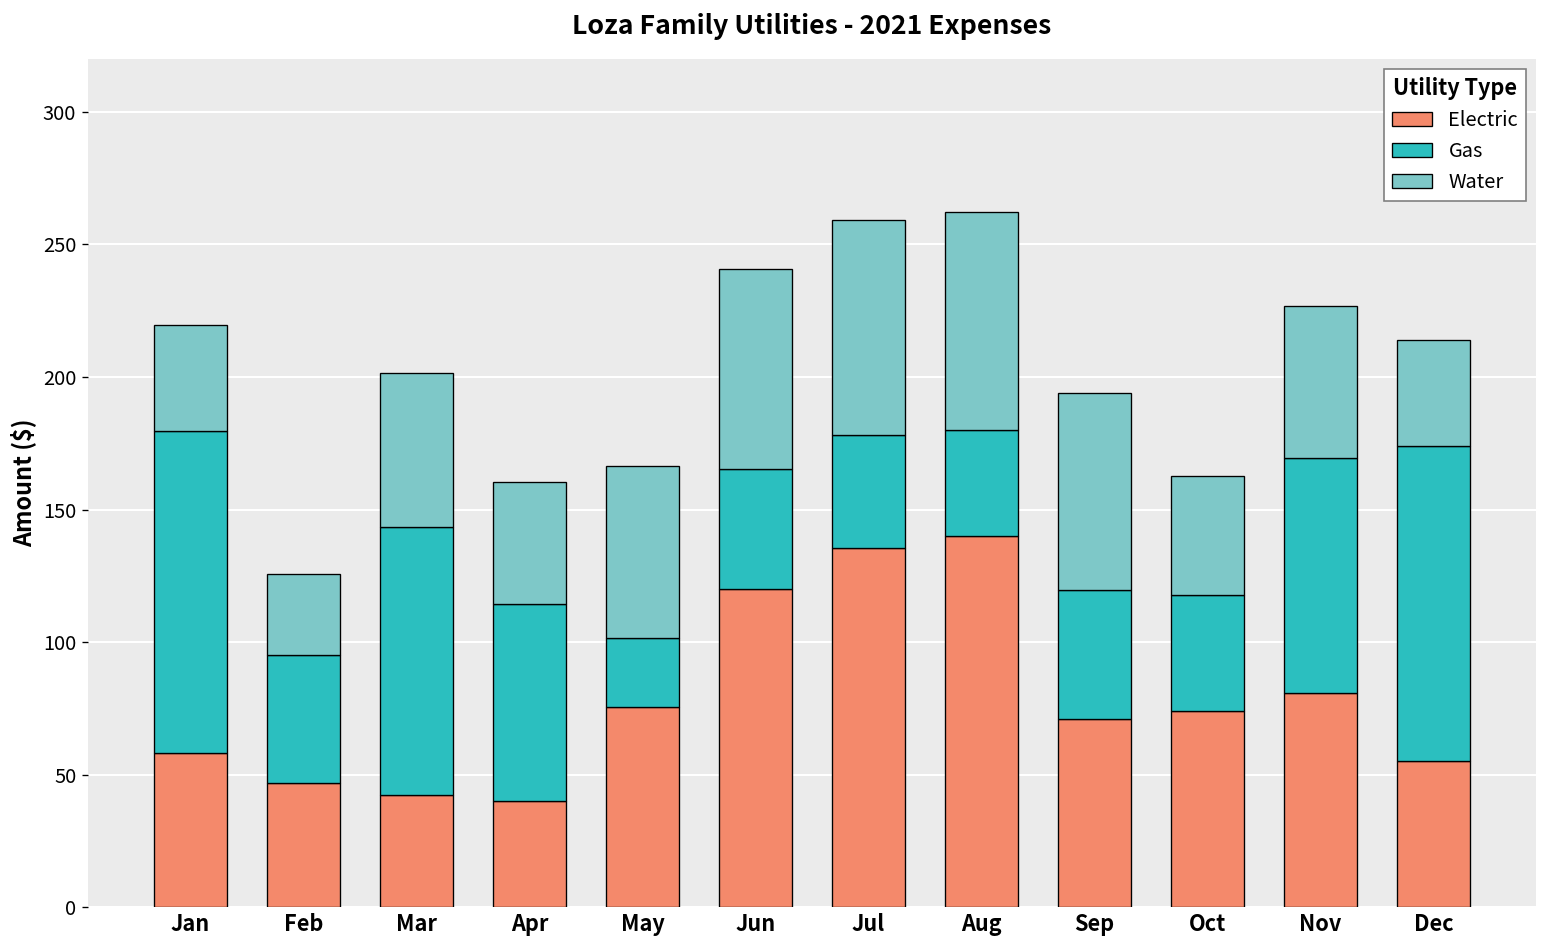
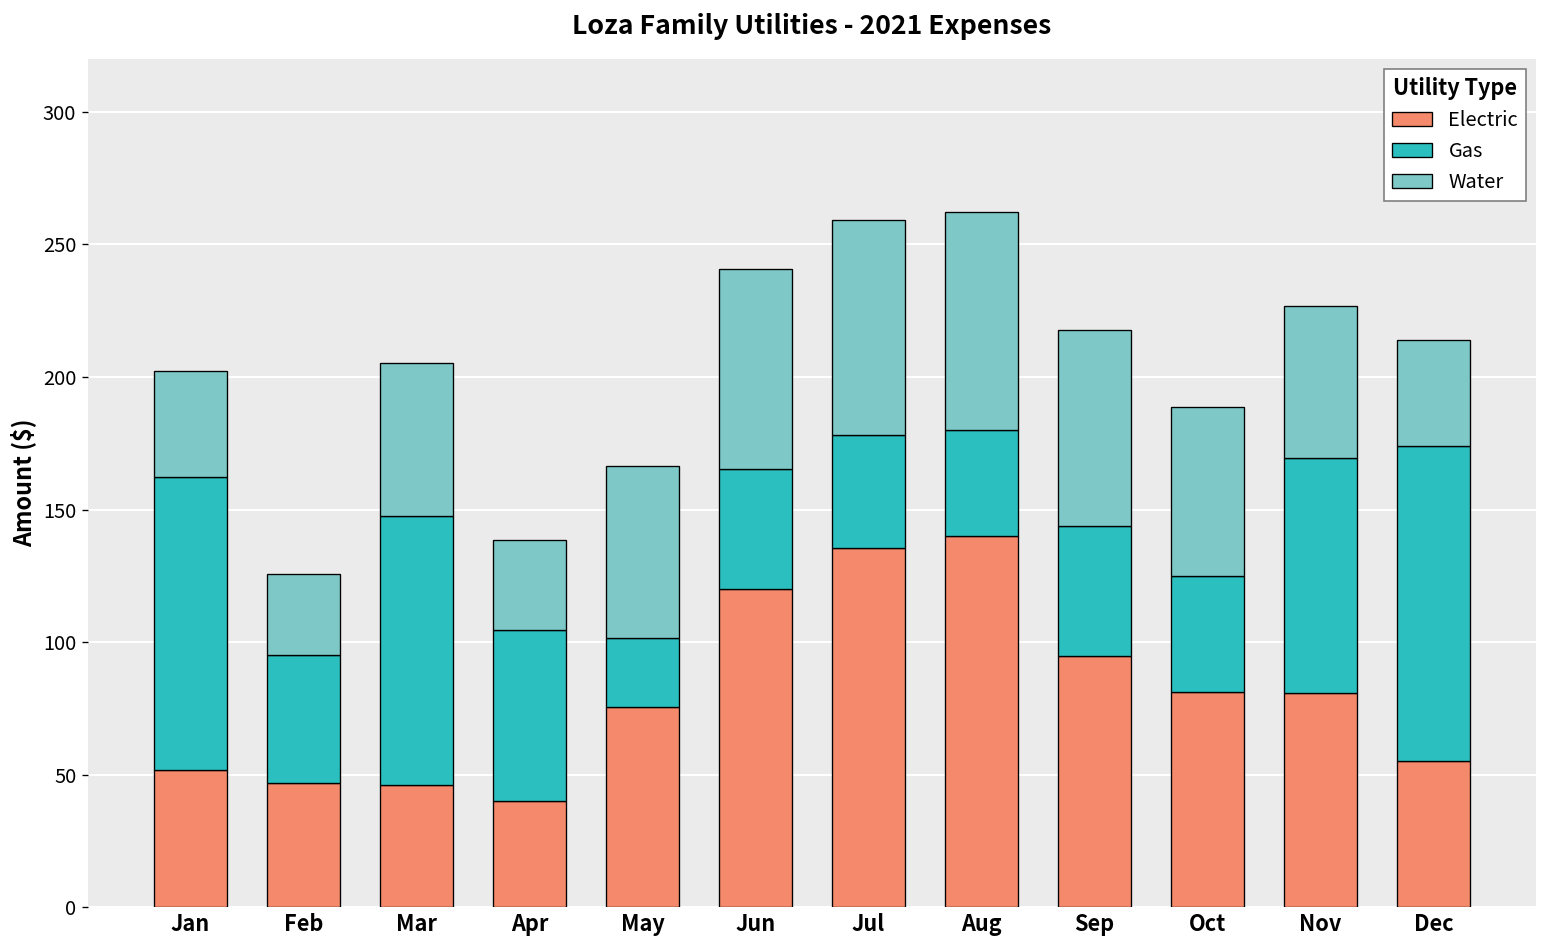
  {
    "Electric": {
-     "Jan": 58,
+     "Jan": 52,
      "Feb": 47,
-     "Mar": 42,
+     "Mar": 46,
      "Apr": 40,
      "May": 76,
      "Jun": 120,
      "Jul": 135,
      "Aug": 140,
-     "Sep": 71,
-     "Oct": 74,
+     "Sep": 95,
+     "Oct": 81,
      "Nov": 81,
      "Dec": 55
    },
    "Gas": {
-     "Jan": 121,
+     "Jan": 110,
      "Feb": 48,
      "Mar": 101,
-     "Apr": 74,
+     "Apr": 65,
      "May": 26,
      "Jun": 45,
      "Jul": 43,
      "Aug": 40,
      "Sep": 49,
      "Oct": 44,
      "Nov": 89,
      "Dec": 119
    },
    "Water": {
      "Jan": 40,
      "Feb": 30,
      "Mar": 58,
-     "Apr": 46,
+     "Apr": 34,
      "May": 65,
      "Jun": 75,
      "Jul": 81,
      "Aug": 82,
      "Sep": 74,
-     "Oct": 45,
+     "Oct": 64,
      "Nov": 57,
      "Dec": 40
    }
  }
